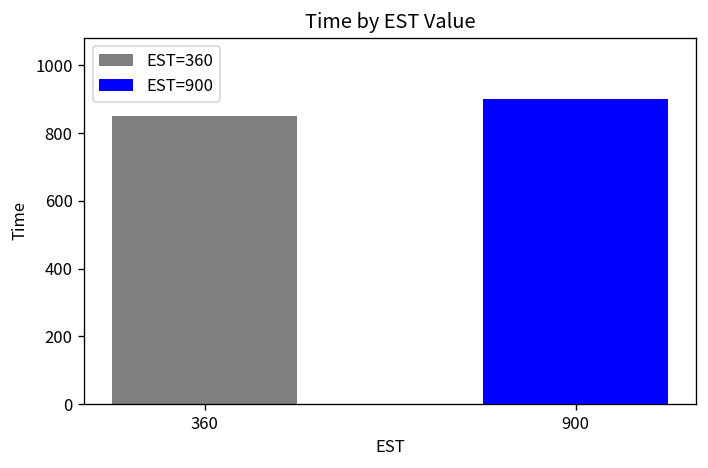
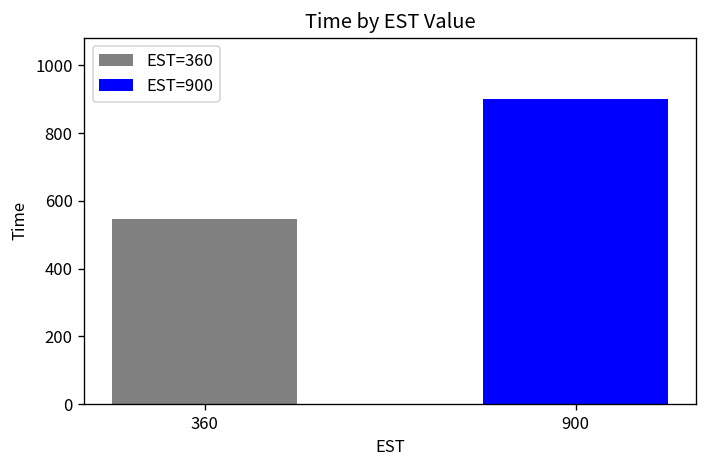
  {
-   "360": 850,
+   "360": 550,
    "900": 900
  }
